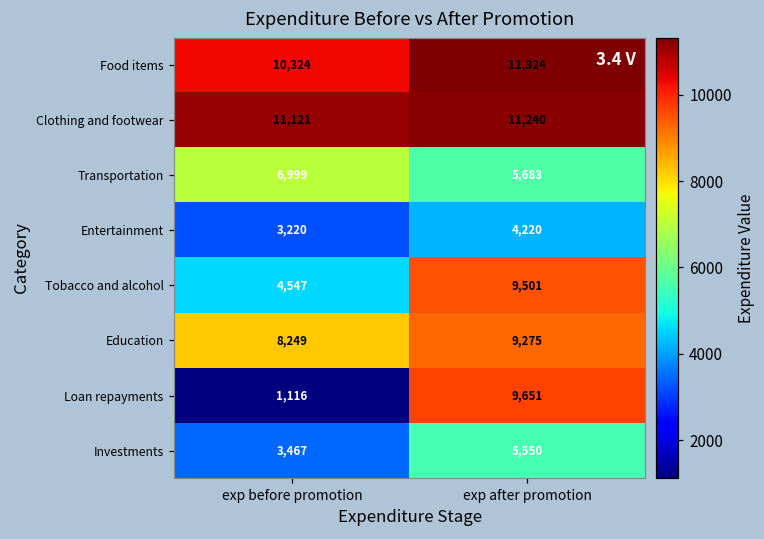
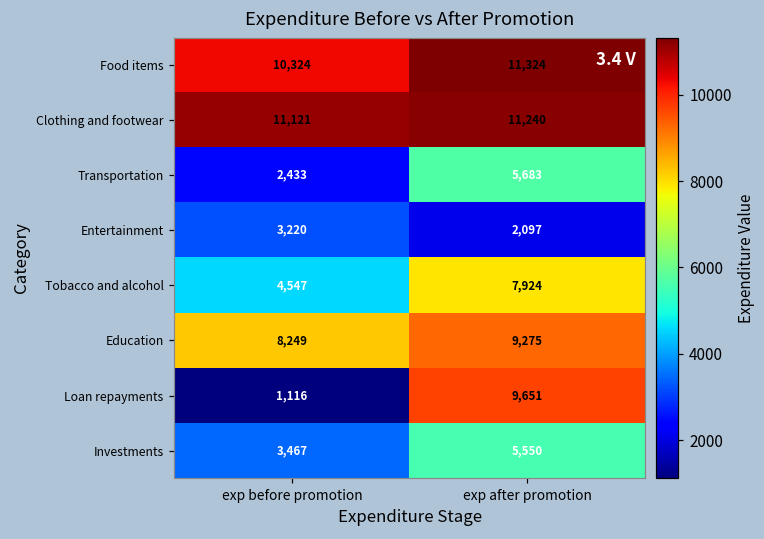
  {
    "Food items": {
      "exp before promotion": "10,324"
    },
    "Clothing and footwear": {
      "exp before promotion": "11,121",
      "exp after promotion": "11,240"
    },
    "Transportation": {
-     "exp before promotion": "6,999",
+     "exp before promotion": "2,433",
      "exp after promotion": "5,683"
    },
    "Entertainment": {
      "exp before promotion": "3,220",
-     "exp after promotion": "4,220"
+     "exp after promotion": "2,097"
    },
    "Tobacco and alcohol": {
      "exp before promotion": "4,547",
-     "exp after promotion": "9,501"
+     "exp after promotion": "7,924"
    },
    "Education": {
      "exp before promotion": "8,249",
      "exp after promotion": "9,275"
    },
    "Loan repayments": {
      "exp before promotion": "1,116",
      "exp after promotion": "9,651"
    },
    "Investments": {
      "exp before promotion": "3,467",
      "exp after promotion": "5,550"
    }
  }
